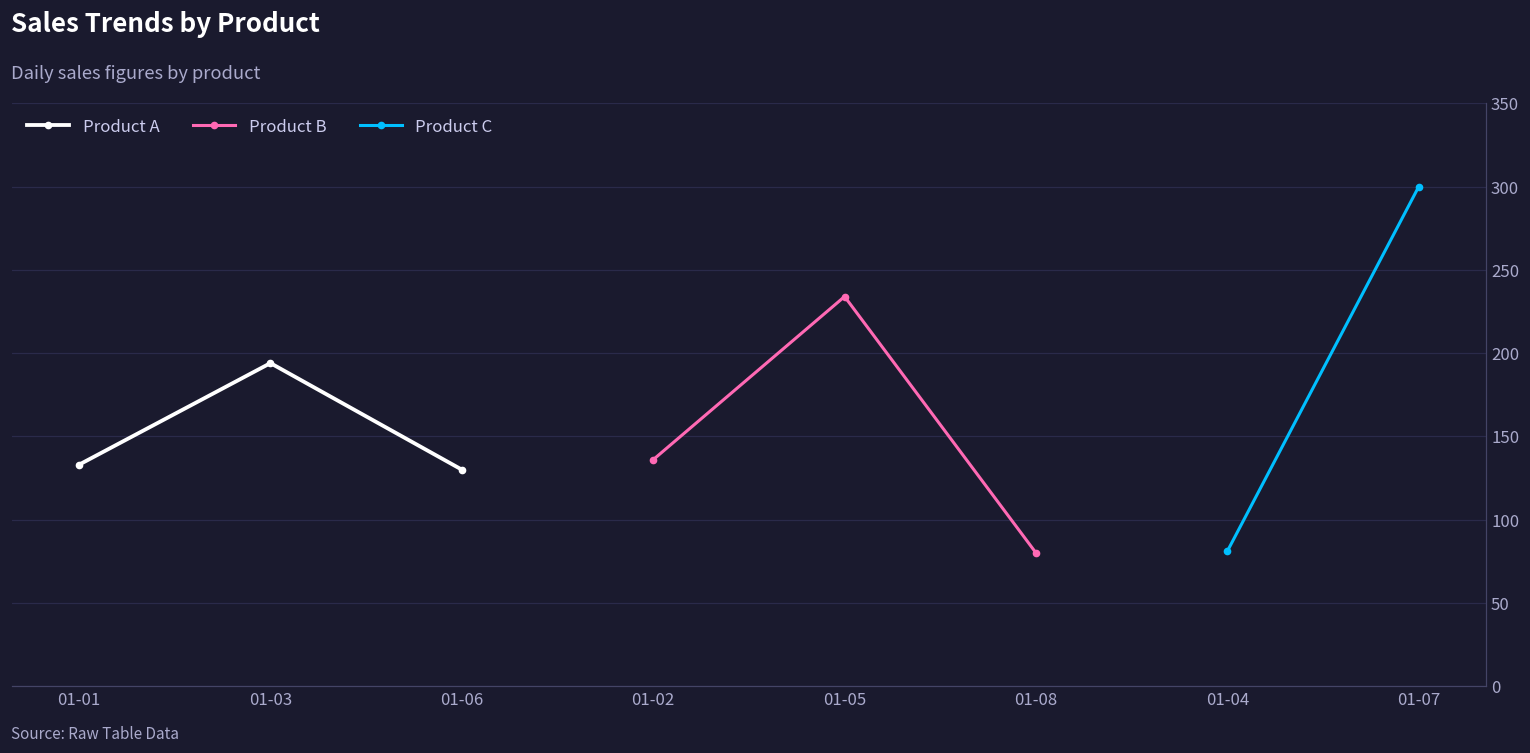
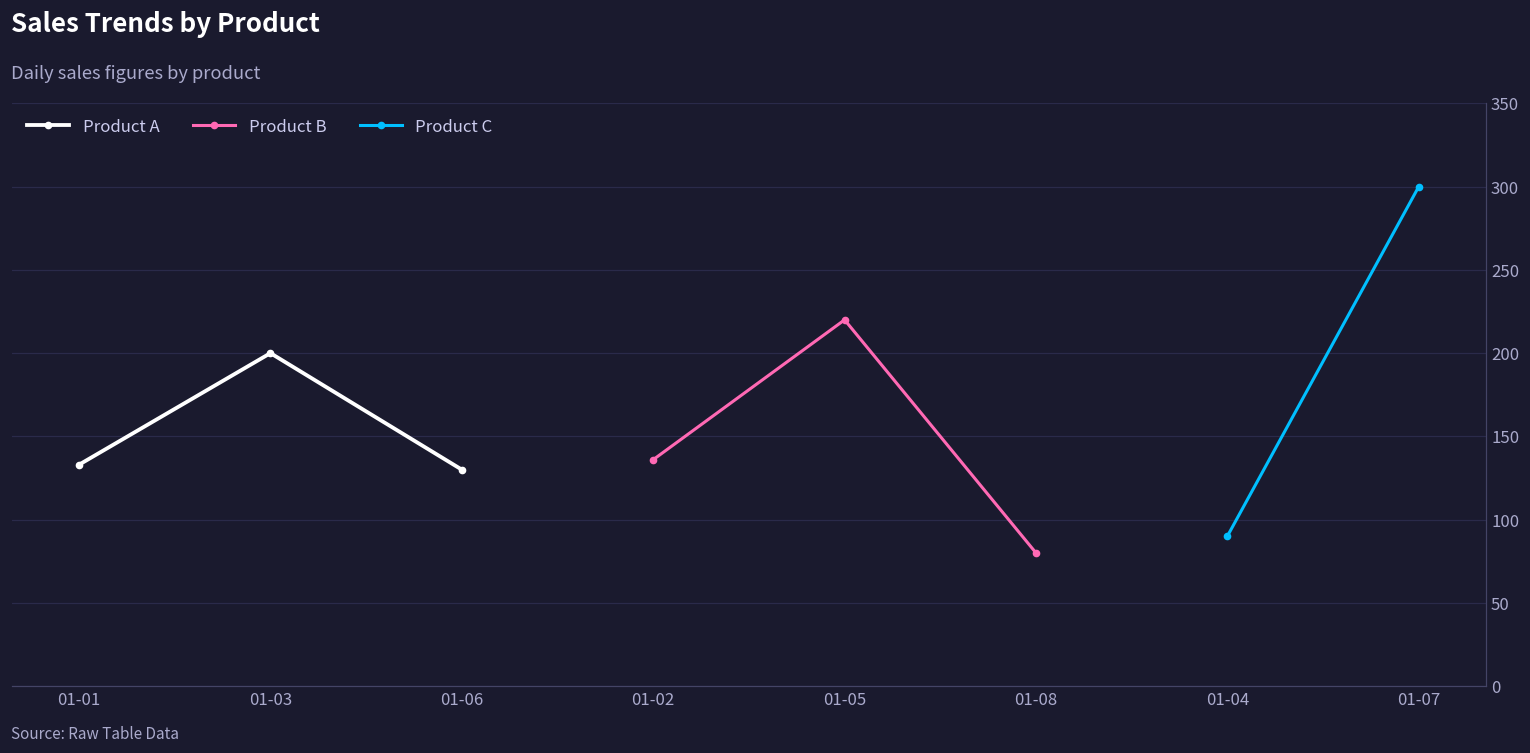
  {
    "Product A": {
      "01-01": 133,
-     "01-03": 194,
+     "01-03": 200,
      "01-06": 130
    },
    "Product B": {
      "01-02": 136,
-     "01-05": 234,
+     "01-05": 220,
      "01-08": 80
    },
    "Product C": {
-     "01-04": 81,
+     "01-04": 90,
      "01-07": 300
    }
  }
